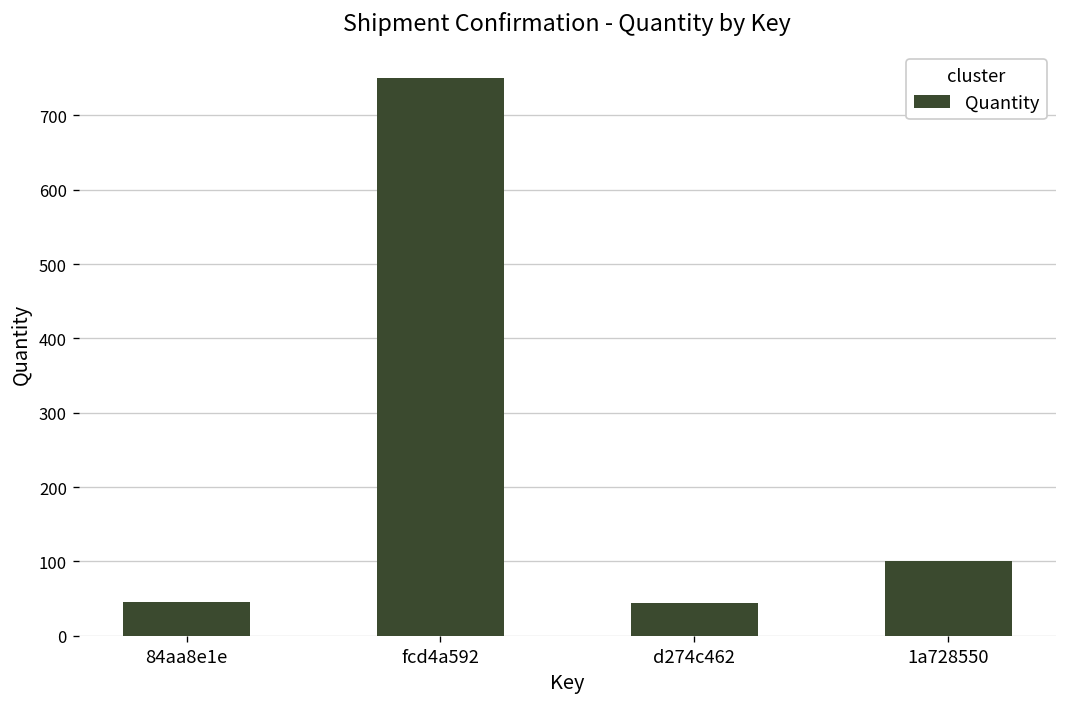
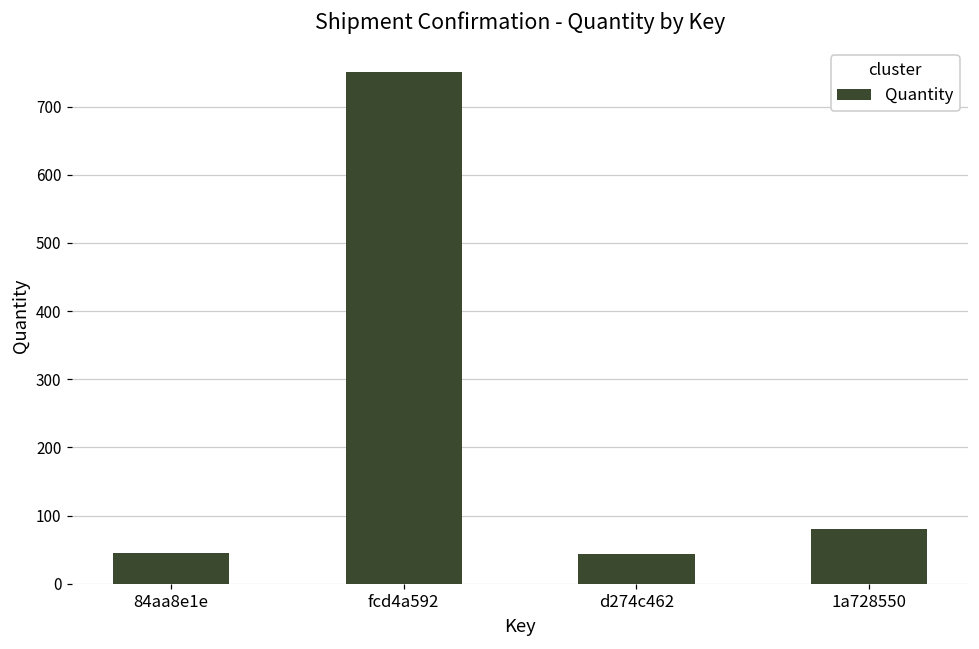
  {
    "84aa8e1e": 50,
    "fcd4a592": 750,
    "d274c462": 40,
-   "1a728550": 100
+   "1a728550": 80
  }
